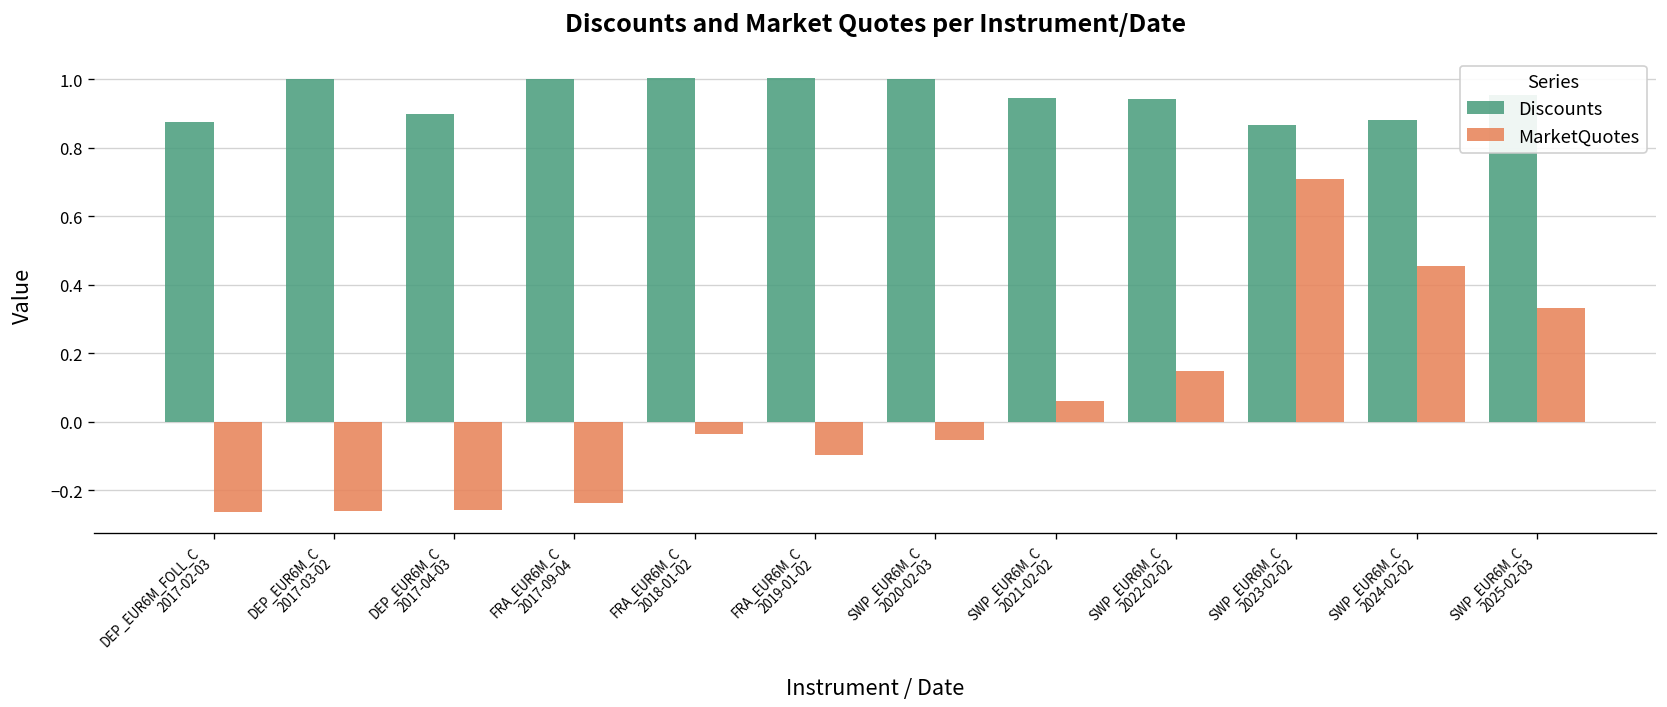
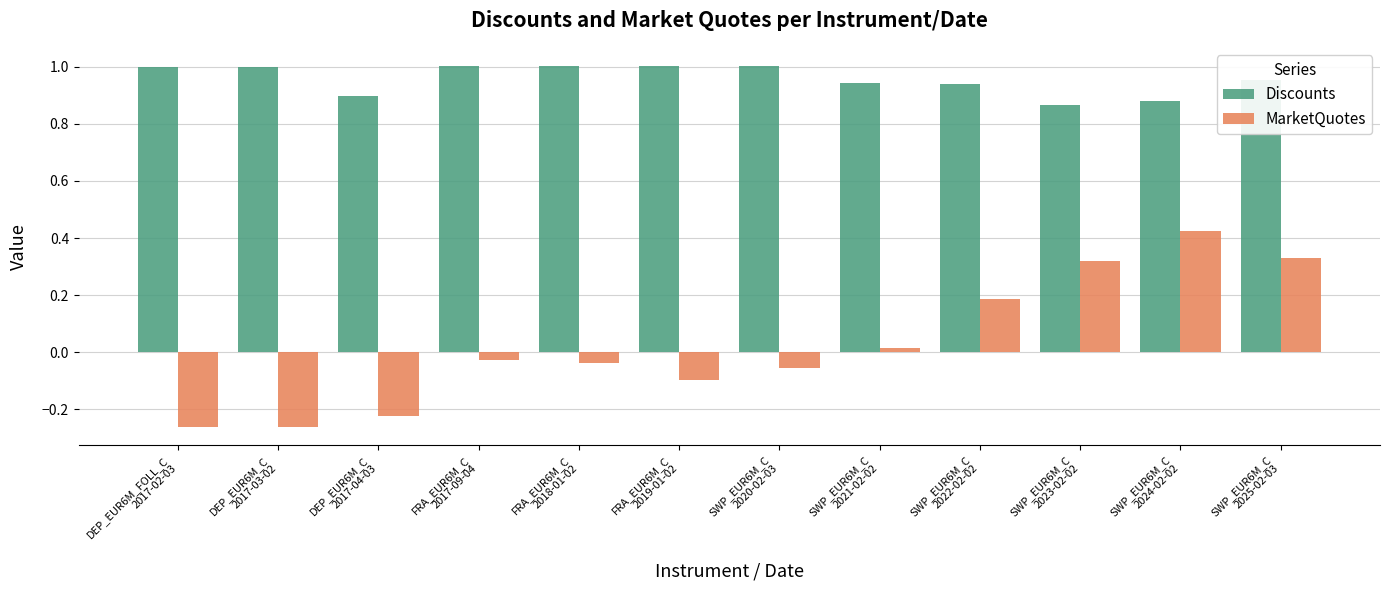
  {
    "Discounts": {
-     "DEP_EUR6M_FOLL_C 2017-02-03": 0.87,
+     "DEP_EUR6M_FOLL_C 2017-02-03": 1.00,
      "DEP_EUR6M_C 2017-03-02": 1.00,
      "DEP_EUR6M_C 2017-04-03": 0.90,
      "FRA_EUR6M_C 2017-09-04": 1.00,
      "FRA_EUR6M_C 2018-01-02": 1.00,
      "FRA_EUR6M_C 2019-01-02": 1.00,
      "SWP_EUR6M_C 2020-02-03": 1.00,
      "SWP_EUR6M_C 2021-02-02": 0.94,
      "SWP_EUR6M_C 2022-02-02": 0.94,
      "SWP_EUR6M_C 2023-02-02": 0.87,
      "SWP_EUR6M_C 2024-02-02": 0.88
    },
    "MarketQuotes": {
      "DEP_EUR6M_FOLL_C 2017-02-03": -0.26,
      "DEP_EUR6M_C 2017-03-02": -0.26,
-     "DEP_EUR6M_C 2017-04-03": -0.26,
-     "FRA_EUR6M_C 2017-09-04": -0.24,
+     "DEP_EUR6M_C 2017-04-03": -0.22,
+     "FRA_EUR6M_C 2017-09-04": -0.03,
      "FRA_EUR6M_C 2018-01-02": -0.04,
      "FRA_EUR6M_C 2019-01-02": -0.10,
      "SWP_EUR6M_C 2020-02-03": -0.05,
-     "SWP_EUR6M_C 2021-02-02": 0.06,
-     "SWP_EUR6M_C 2022-02-02": 0.15,
-     "SWP_EUR6M_C 2023-02-02": 0.71,
-     "SWP_EUR6M_C 2024-02-02": 0.45,
+     "SWP_EUR6M_C 2021-02-02": 0.02,
+     "SWP_EUR6M_C 2022-02-02": 0.19,
+     "SWP_EUR6M_C 2023-02-02": 0.32,
+     "SWP_EUR6M_C 2024-02-02": 0.42,
      "SWP_EUR6M_C 2025-02-03": 0.33
    }
  }
